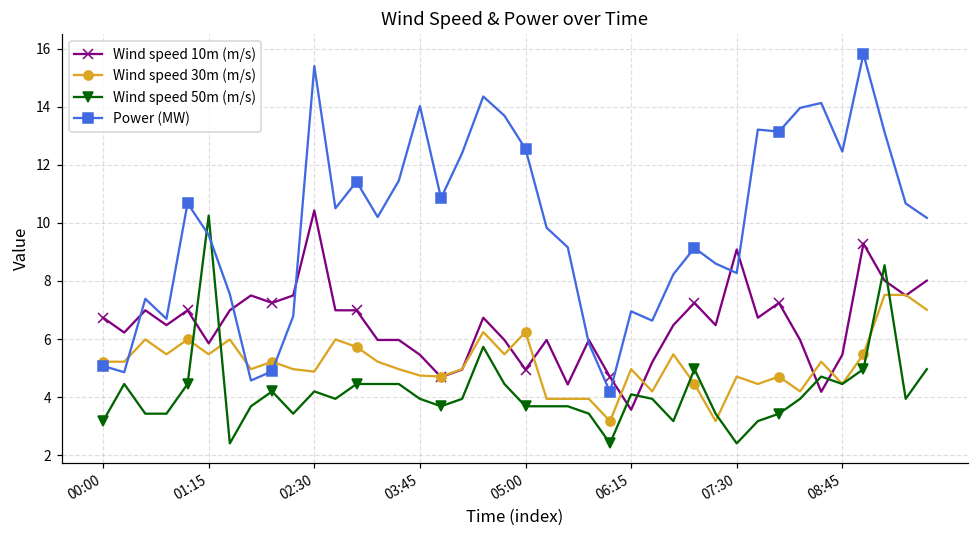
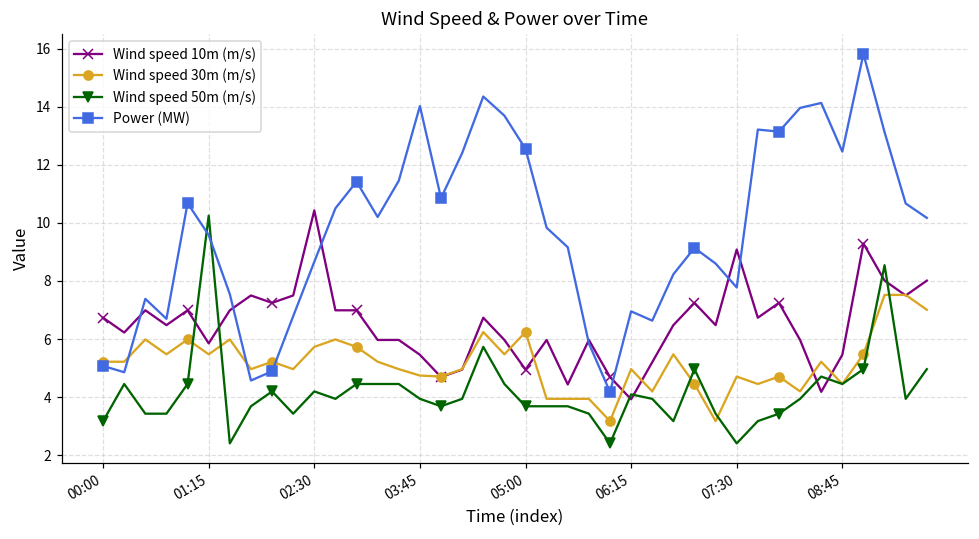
  {
    "Wind speed 10m (m/s)": {
      "00:00": 6.7,
      "01:15": 5.8,
      "02:30": 10.4,
      "03:45": 5.5,
      "05:00": 4.9,
-     "06:15": 3.6,
+     "06:15": 3.9,
      "07:30": 9.1,
      "08:45": 5.5
    },
    "Wind speed 30m (m/s)": {
      "00:00": 5.2,
      "01:15": 5.5,
-     "02:30": 4.9,
+     "02:30": 5.7,
      "03:45": 4.7,
      "05:00": 6.2,
      "06:15": 5.0,
      "07:30": 4.7
    },
    "Wind speed 50m (m/s)": {
      "00:00": 3.2,
      "01:15": 10.3,
      "02:30": 4.2,
      "03:45": 3.9,
      "05:00": 3.7,
      "06:15": 4.1,
      "07:30": 2.4
    },
    "Power (MW)": {
      "00:00": 5.1,
      "01:15": 9.6,
-     "02:30": 15.4,
+     "02:30": 8.7,
      "03:45": 14.0,
      "05:00": 12.5,
      "06:15": 7.0,
-     "07:30": 8.3,
+     "07:30": 7.8,
      "08:45": 12.5
    }
  }
